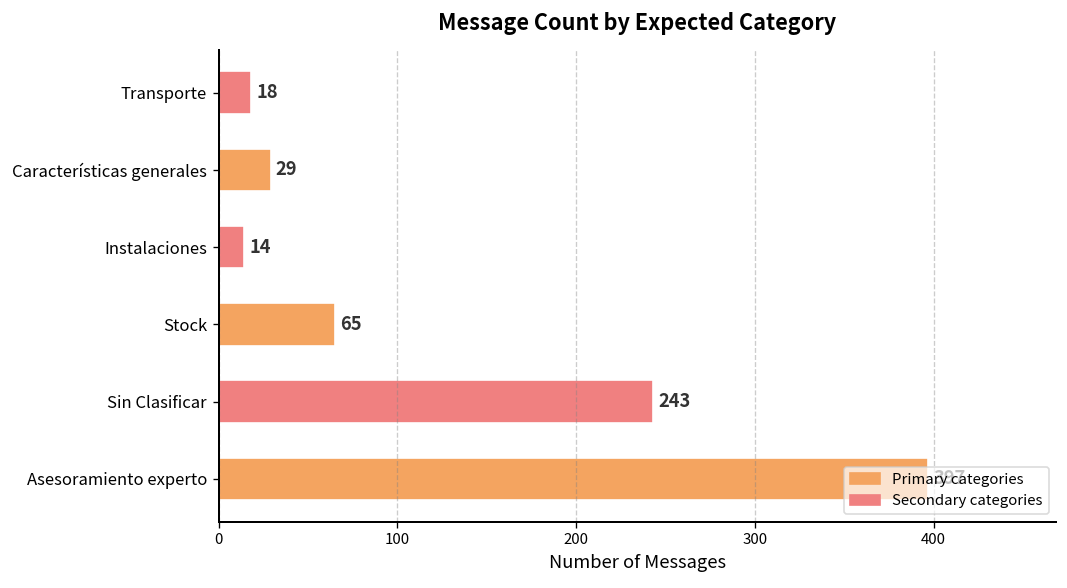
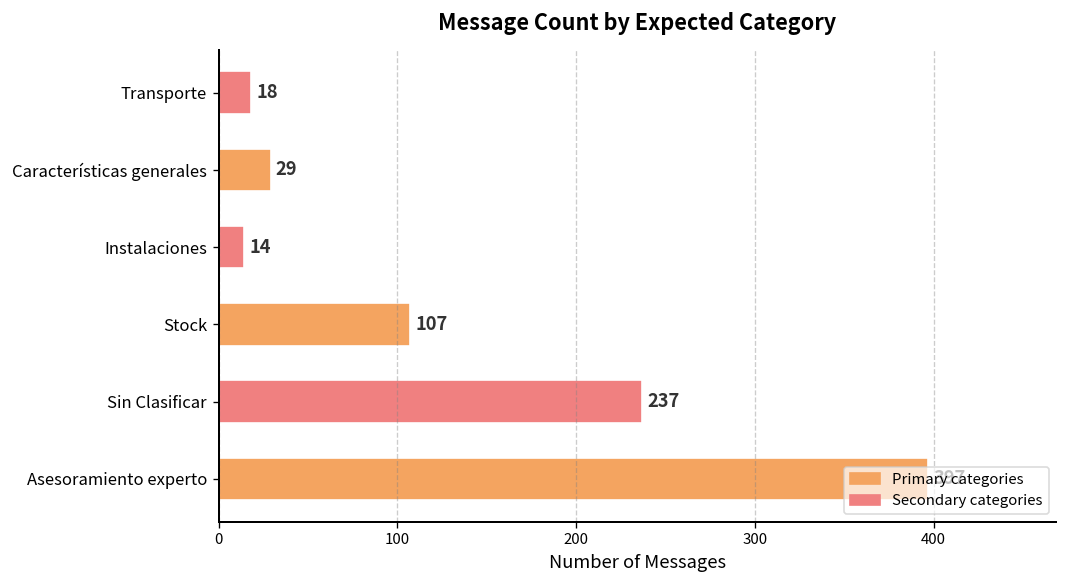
  {
    "Transporte": 18,
    "Características generales": 29,
    "Instalaciones": 14,
-   "Stock": 65,
-   "Sin Clasificar": 243
+   "Stock": 107,
+   "Sin Clasificar": 237
  }
